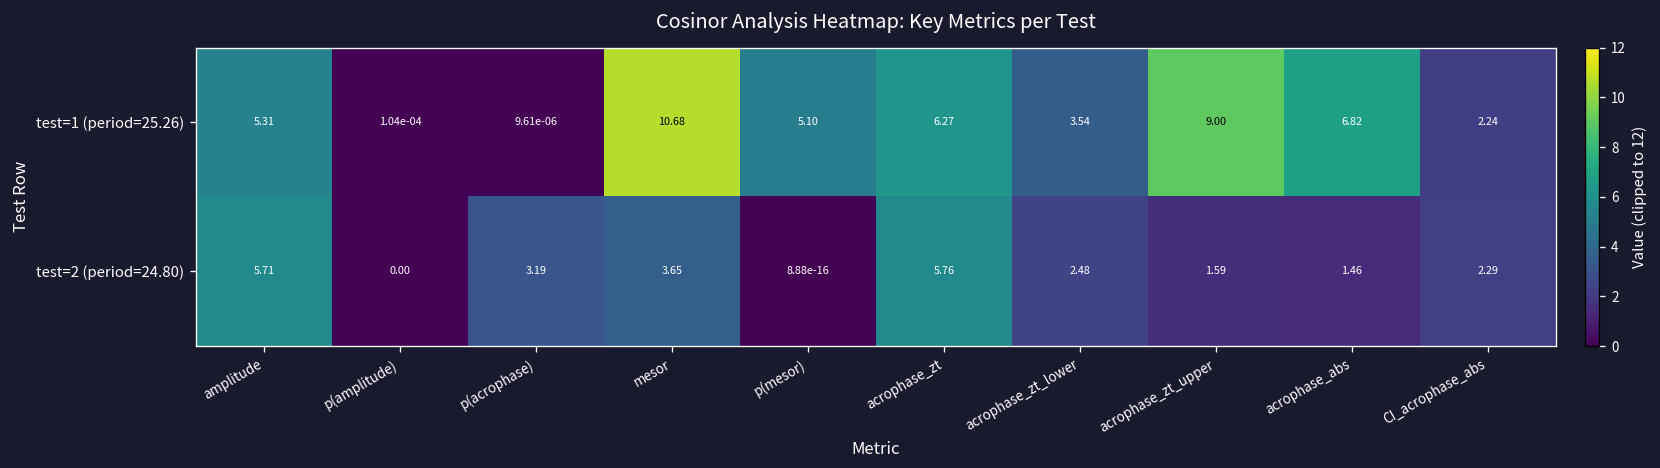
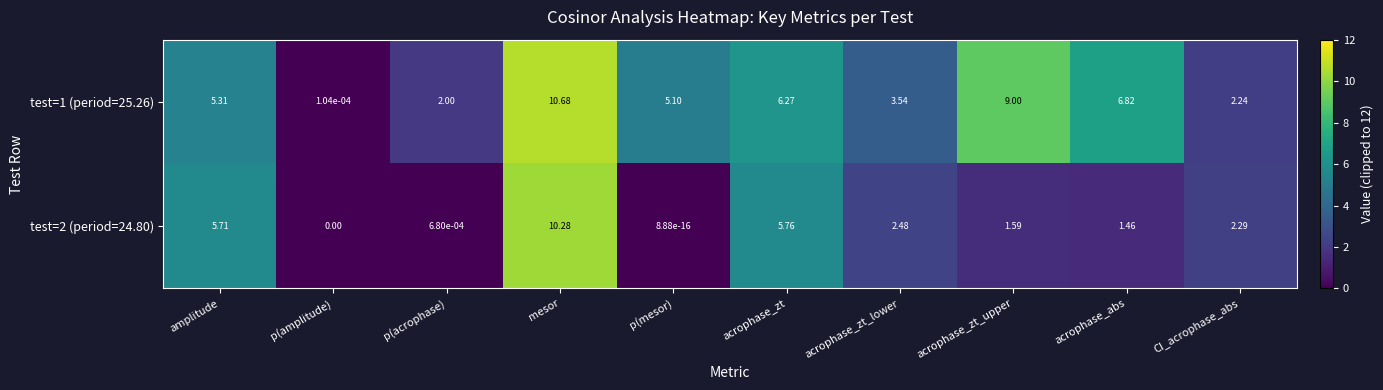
  {
    "test=1 (period=25.26)": {
      "amplitude": "5.31",
      "p(amplitude)": "1.04e-04",
-     "p(acrophase)": "9.61e-06",
+     "p(acrophase)": "2.00",
      "mesor": "10.68",
      "p(mesor)": "5.10",
      "acrophase_zt": "6.27",
      "acrophase_zt_lower": "3.54",
      "acrophase_zt_upper": "9.00",
      "acrophase_abs": "6.82",
      "CI_acrophase_abs": "2.24"
    },
    "test=2 (period=24.80)": {
      "amplitude": "5.71",
      "p(amplitude)": "0.00",
-     "p(acrophase)": "3.19",
-     "mesor": "3.65",
+     "p(acrophase)": "6.80e-04",
+     "mesor": "10.28",
      "p(mesor)": "8.88e-16",
      "acrophase_zt": "5.76",
      "acrophase_zt_lower": "2.48",
      "acrophase_zt_upper": "1.59",
      "acrophase_abs": "1.46",
      "CI_acrophase_abs": "2.29"
    }
  }
